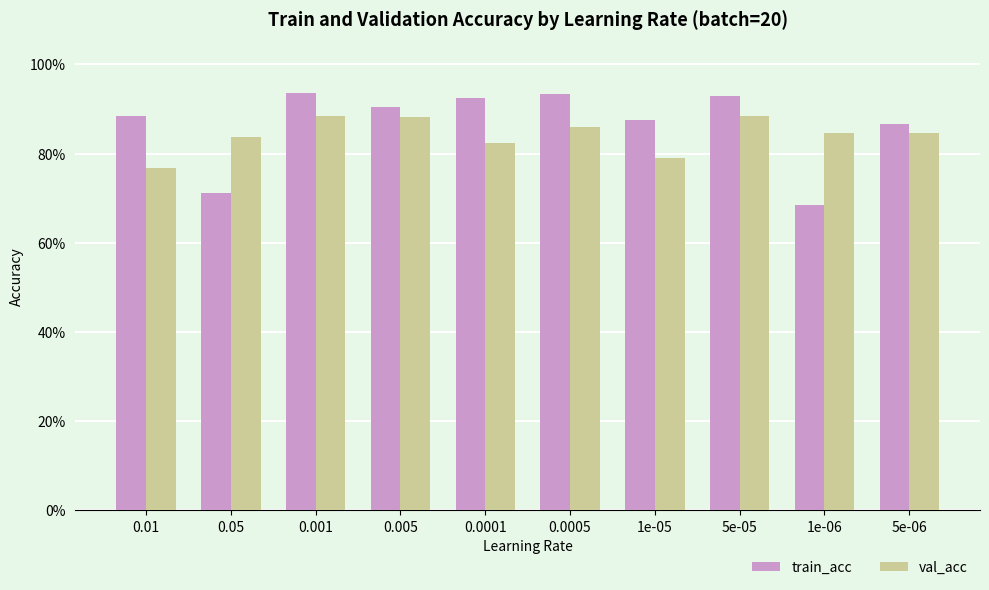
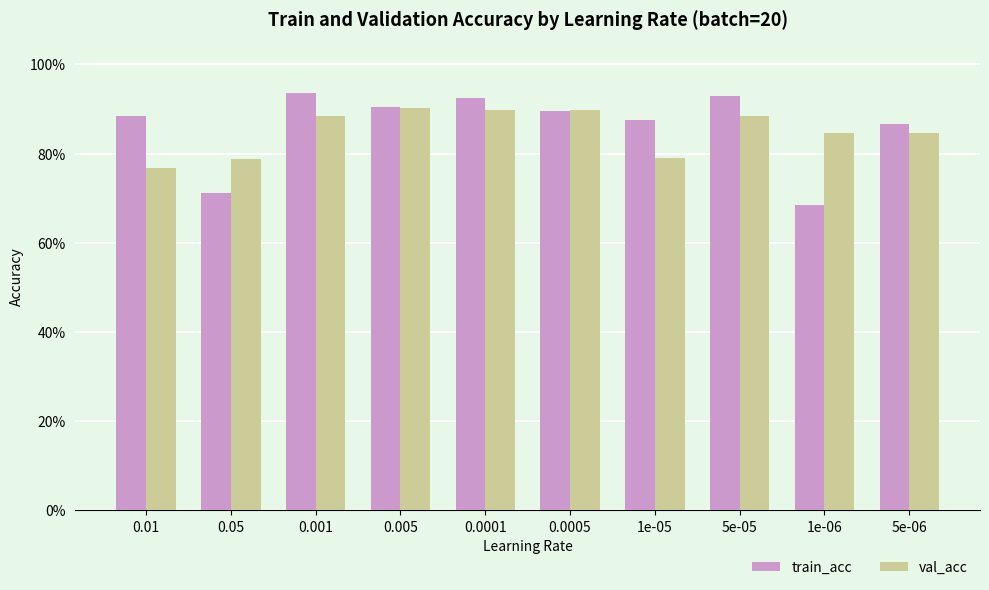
  {
    "train_acc": {
      "0.01": "89%",
      "0.05": "71%",
      "0.001": "94%",
      "0.005": "91%",
      "0.0001": "92%",
-     "0.0005": "93%",
+     "0.0005": "90%",
      "1e-05": "87%",
      "5e-05": "93%",
      "1e-06": "68%",
      "5e-06": "87%"
    },
    "val_acc": {
      "0.01": "77%",
-     "0.05": "84%",
+     "0.05": "79%",
      "0.001": "89%",
-     "0.005": "88%",
-     "0.0001": "82%",
-     "0.0005": "86%",
+     "0.005": "90%",
+     "0.0001": "90%",
+     "0.0005": "90%",
      "1e-05": "79%",
      "5e-05": "89%",
      "1e-06": "85%",
      "5e-06": "85%"
    }
  }
